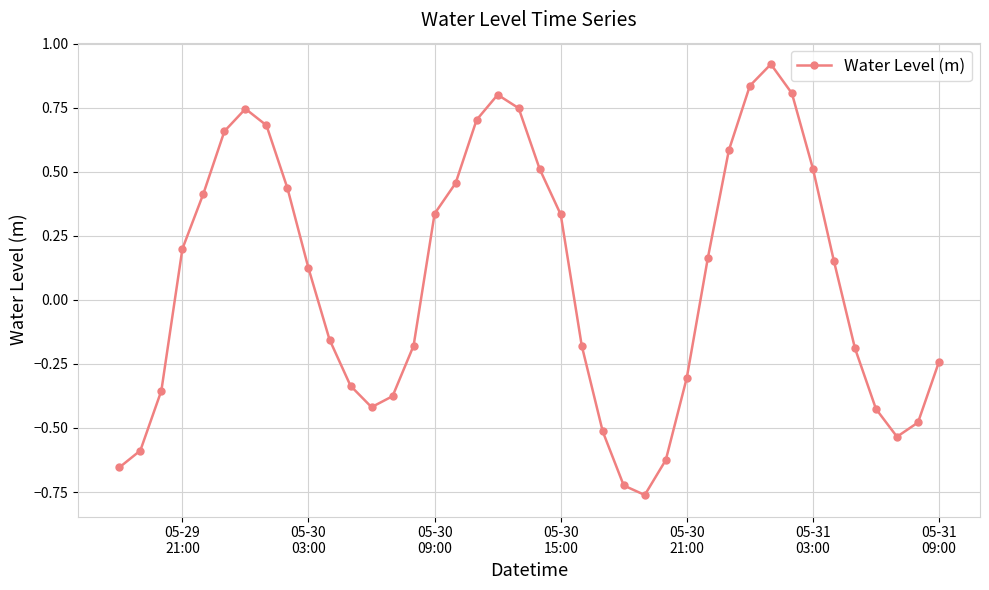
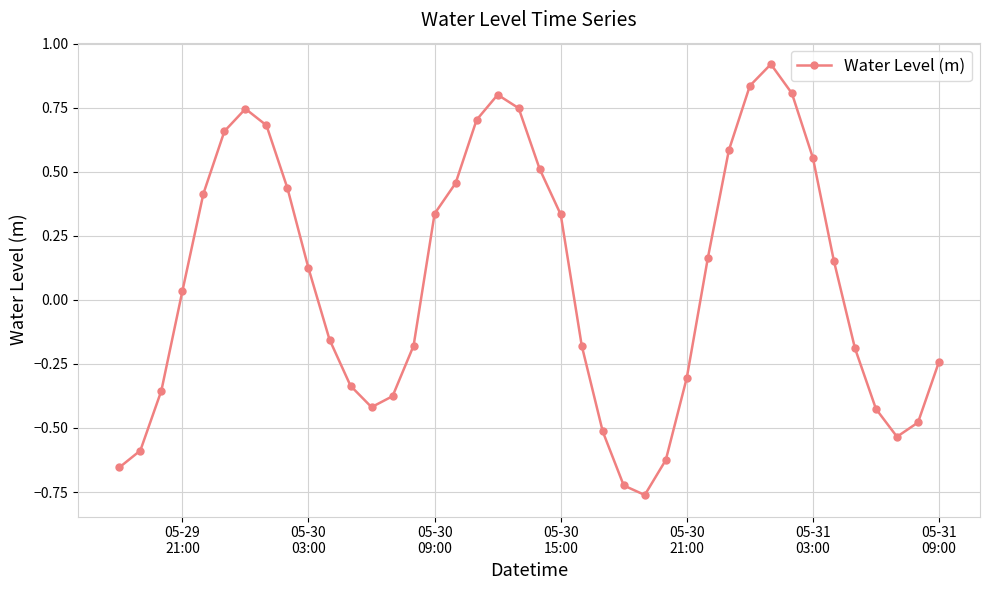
  {
-   "05-29 21:00": 0.20,
+   "05-29 21:00": 0.03,
    "05-30 03:00": 0.12,
    "05-30 09:00": 0.34,
    "05-30 15:00": 0.33,
    "05-30 21:00": -0.30,
-   "05-31 03:00": 0.51,
+   "05-31 03:00": 0.55,
    "05-31 09:00": -0.24
  }
